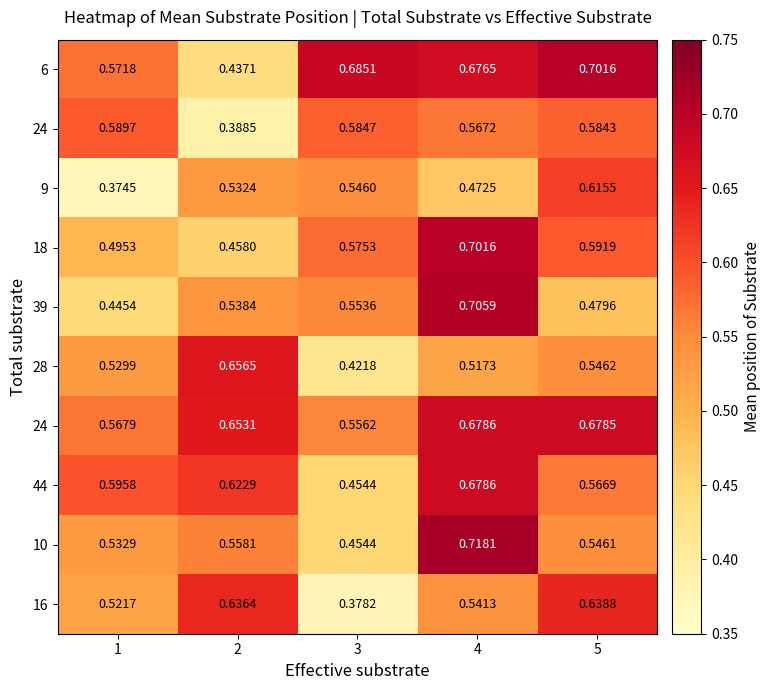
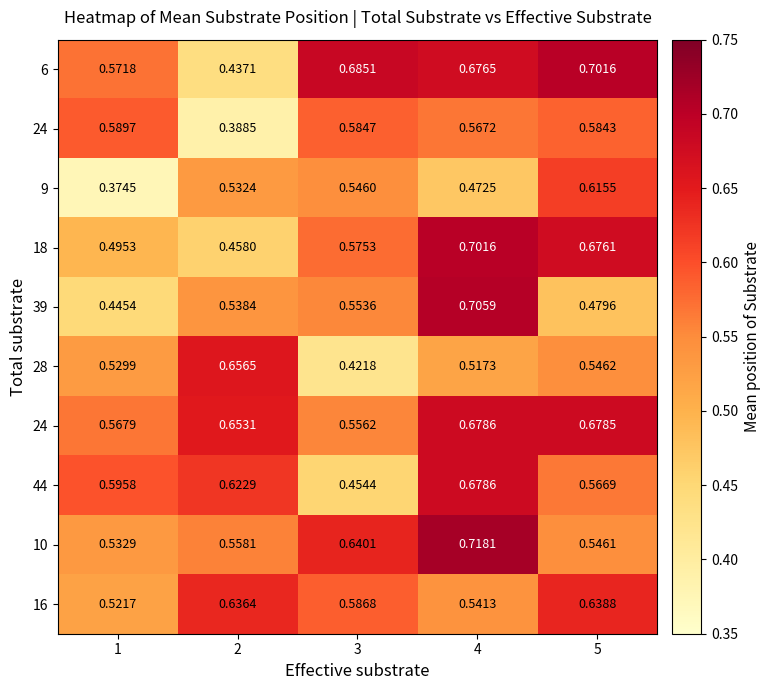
  {
    "6": {
      "1": 0.5718,
      "2": 0.4371,
      "3": 0.6851,
      "4": 0.6765,
      "5": 0.7016
    },
    "9": {
      "1": 0.3745,
      "2": 0.5324,
      "3": 0.5460,
      "4": 0.4725,
      "5": 0.6155
    },
    "18": {
      "1": 0.4953,
      "2": 0.4580,
      "3": 0.5753,
      "4": 0.7016,
-     "5": 0.5919
+     "5": 0.6761
    },
    "39": {
      "1": 0.4454,
      "2": 0.5384,
      "3": 0.5536,
      "4": 0.7059,
      "5": 0.4796
    },
    "28": {
      "1": 0.5299,
      "2": 0.6565,
      "3": 0.4218,
      "4": 0.5173,
      "5": 0.5462
    },
    "44": {
      "1": 0.5958,
      "2": 0.6229,
      "3": 0.4544,
      "4": 0.6786,
      "5": 0.5669
    },
    "10": {
      "1": 0.5329,
      "2": 0.5581,
-     "3": 0.4544,
+     "3": 0.6401,
      "4": 0.7181,
      "5": 0.5461
    },
    "16": {
      "1": 0.5217,
      "2": 0.6364,
-     "3": 0.3782,
+     "3": 0.5868,
      "4": 0.5413,
      "5": 0.6388
    }
  }
